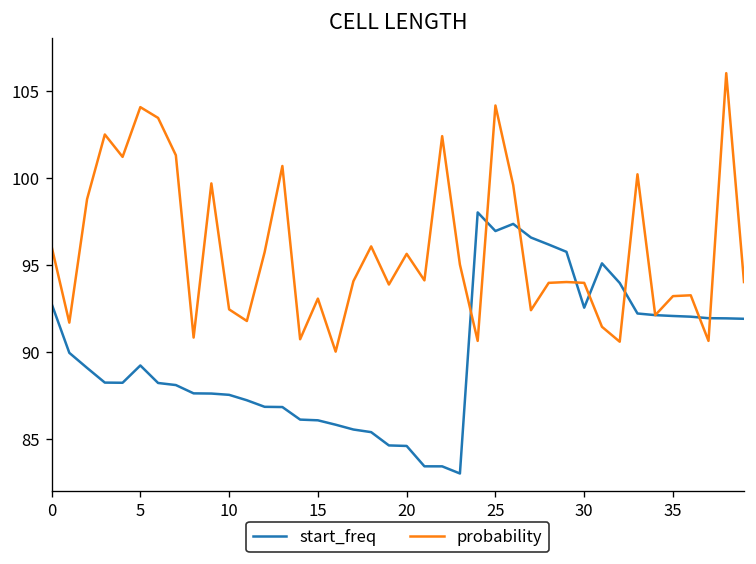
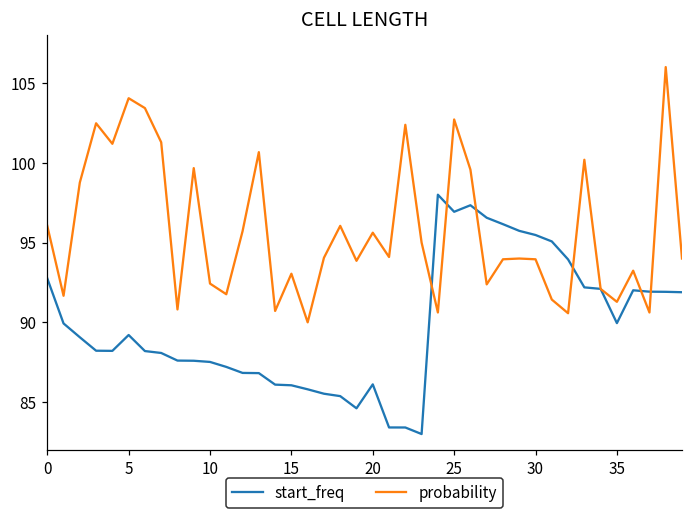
  {
    "start_freq": {
      "0": 92.8,
      "5": 89.2,
      "10": 87.5,
      "15": 86.1,
-     "20": 84.6,
+     "20": 86.1,
      "25": 96.9,
-     "30": 92.5,
-     "35": 92.0
+     "30": 95.5,
+     "35": 90.0
    },
    "probability": {
      "0": 96.0,
      "5": 104.0,
      "10": 92.4,
      "15": 93.0,
      "20": 95.6,
-     "25": 104.1,
+     "25": 102.7,
      "30": 94.0,
-     "35": 93.2
+     "35": 91.3
    }
  }
